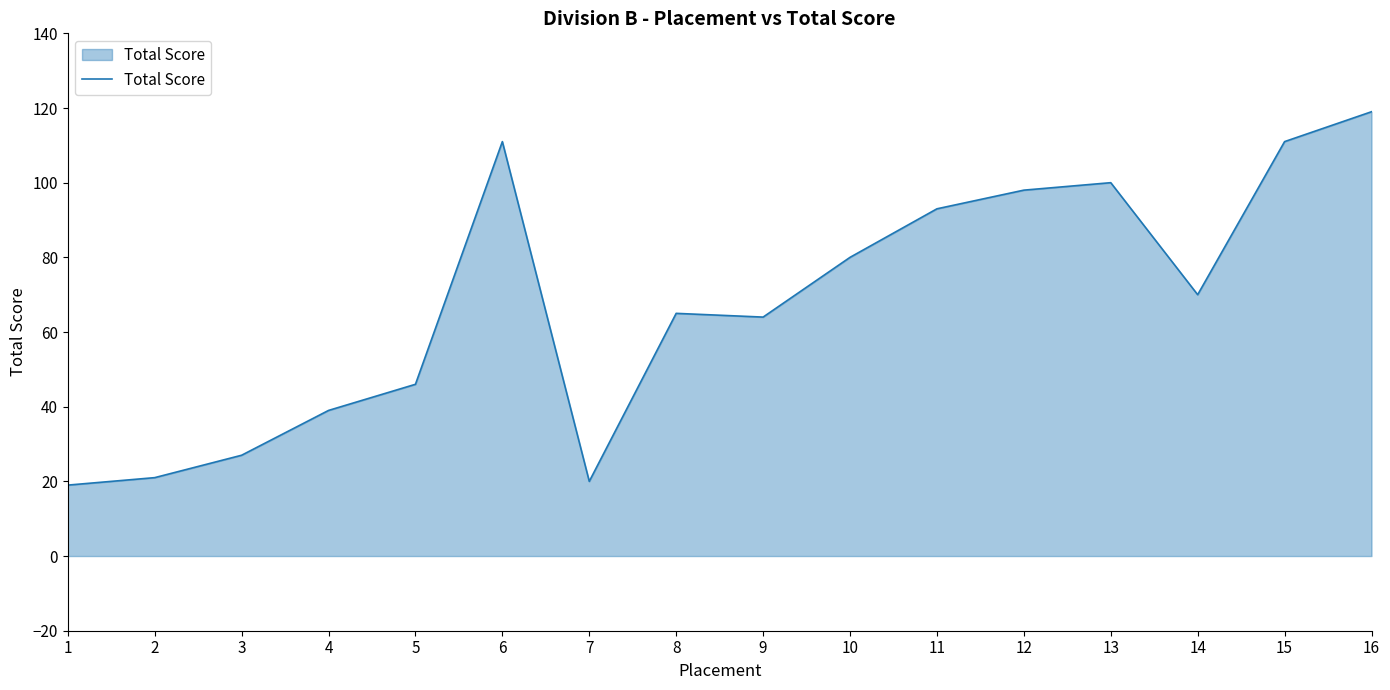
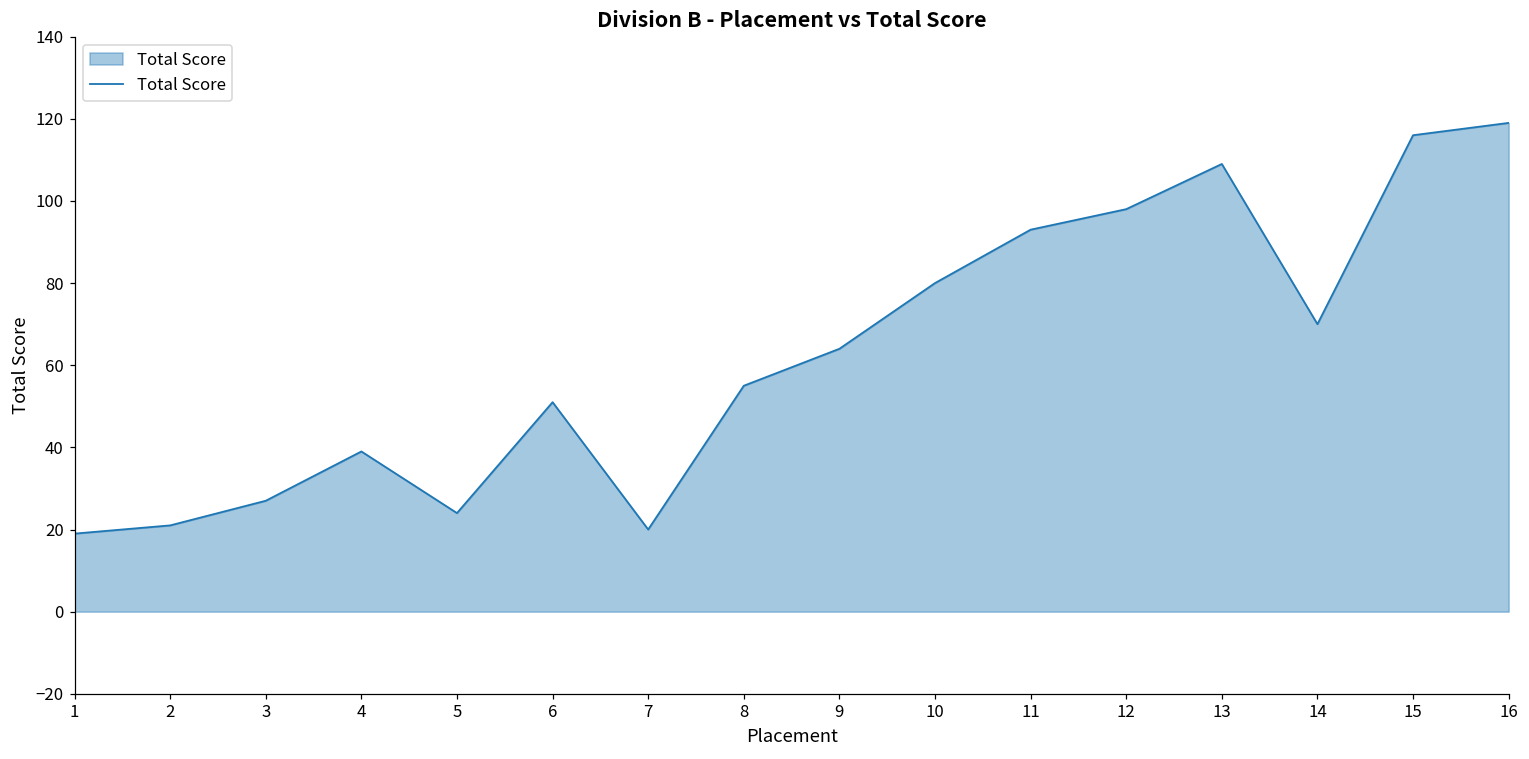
  {
    "1": 19,
    "2": 21,
    "3": 27,
    "4": 39,
-   "5": 46,
-   "6": 111,
+   "5": 24,
+   "6": 51,
    "7": 20,
-   "8": 65,
+   "8": 55,
    "9": 64,
    "10": 80,
    "11": 93,
    "12": 98,
-   "13": 100,
+   "13": 109,
    "14": 70,
-   "15": 111,
+   "15": 116,
    "16": 119
  }
